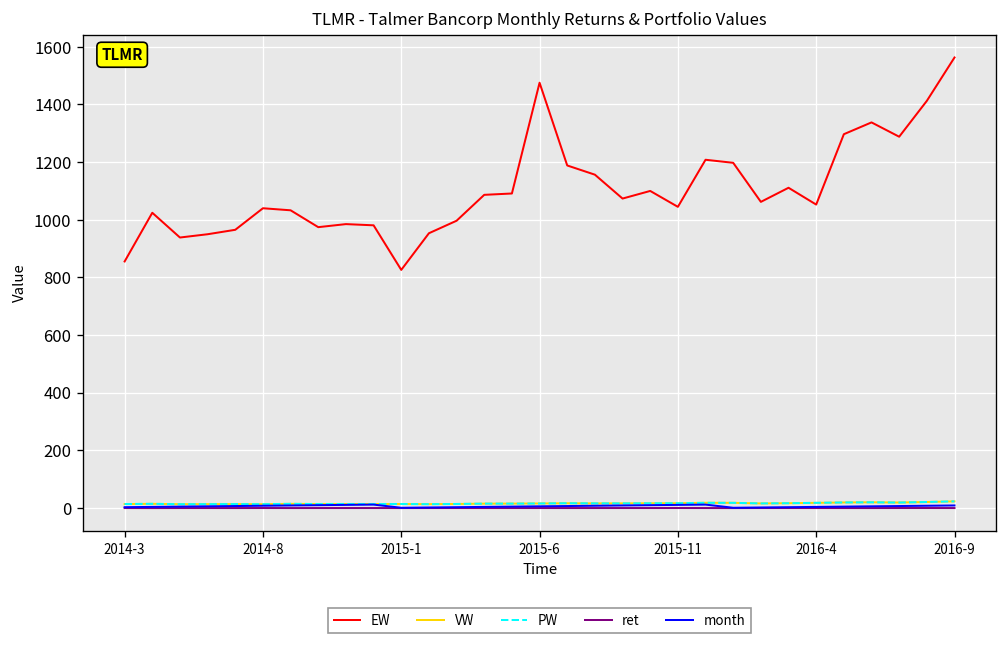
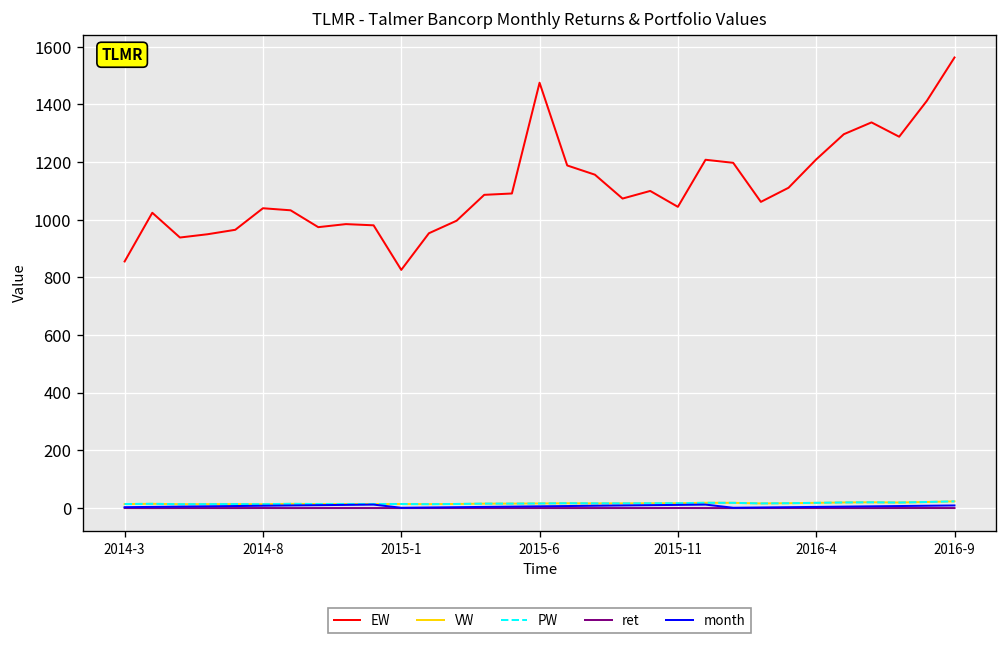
  {
    "EW": {
      "2014-3": 860,
      "2014-8": 1040,
      "2015-1": 830,
      "2015-6": 1480,
      "2015-11": 1040,
-     "2016-4": 1050,
+     "2016-4": 1210,
      "2016-9": 1560
    },
    "PW": {
      "2014-3": 10,
      "2015-1": 10,
      "2016-4": 20,
      "2016-9": 20
    },
    "ret": {
      "2015-11": 0
    }
  }
